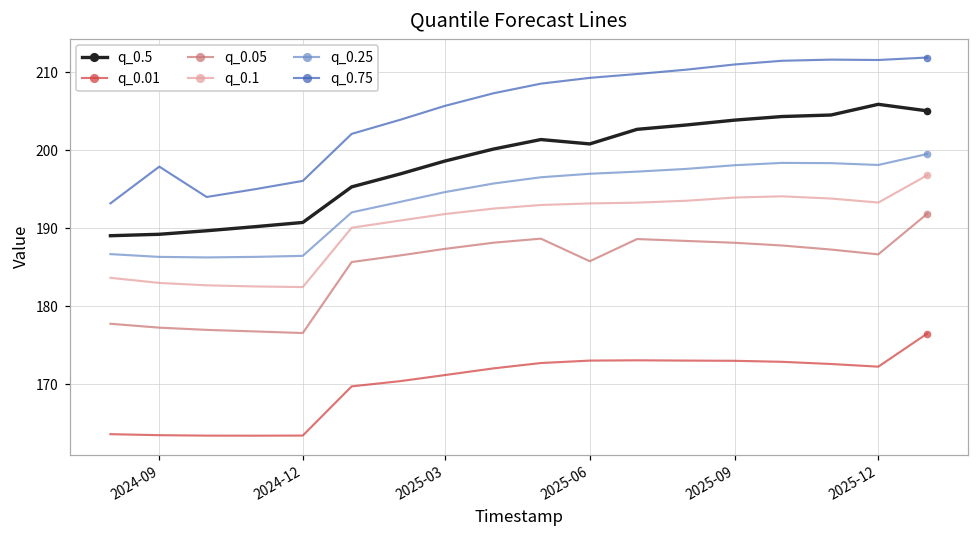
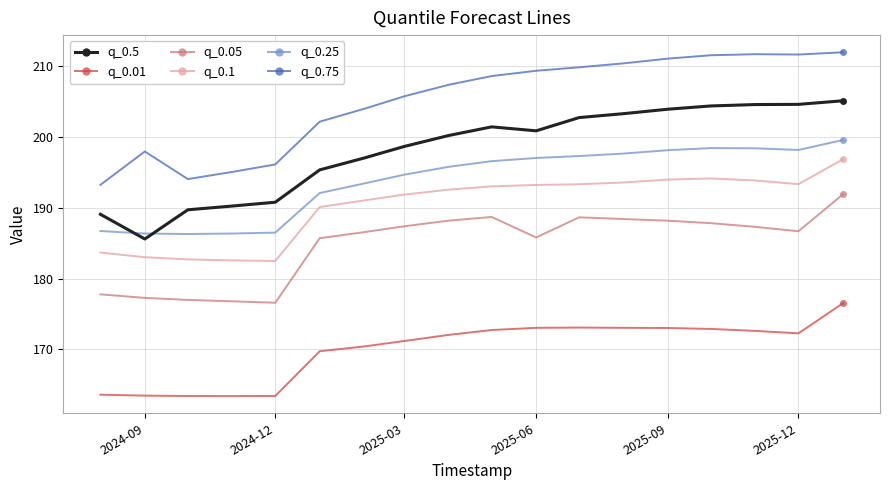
  {
    "q_0.5": {
-     "2024-09": 189,
+     "2024-09": 186,
      "2024-12": 191,
      "2025-03": 199,
      "2025-06": 201,
      "2025-09": 204,
-     "2025-12": 206
+     "2025-12": 205
    },
    "q_0.01": {
      "2024-09": 163,
      "2024-12": 163,
      "2025-03": 171,
      "2025-06": 173,
      "2025-09": 173,
      "2025-12": 172
    },
    "q_0.05": {
      "2024-09": 177,
      "2024-12": 177,
      "2025-03": 187,
      "2025-06": 186,
      "2025-09": 188,
      "2025-12": 187
    },
    "q_0.1": {
      "2024-09": 183,
      "2024-12": 182,
      "2025-03": 192,
      "2025-06": 193,
      "2025-09": 194,
      "2025-12": 193
    },
    "q_0.25": {
      "2024-09": 186,
      "2024-12": 186,
      "2025-03": 195,
      "2025-06": 197,
      "2025-09": 198,
      "2025-12": 198
    },
    "q_0.75": {
      "2024-09": 198,
      "2024-12": 196,
      "2025-03": 206,
      "2025-06": 209,
      "2025-09": 211,
      "2025-12": 212
    }
  }
